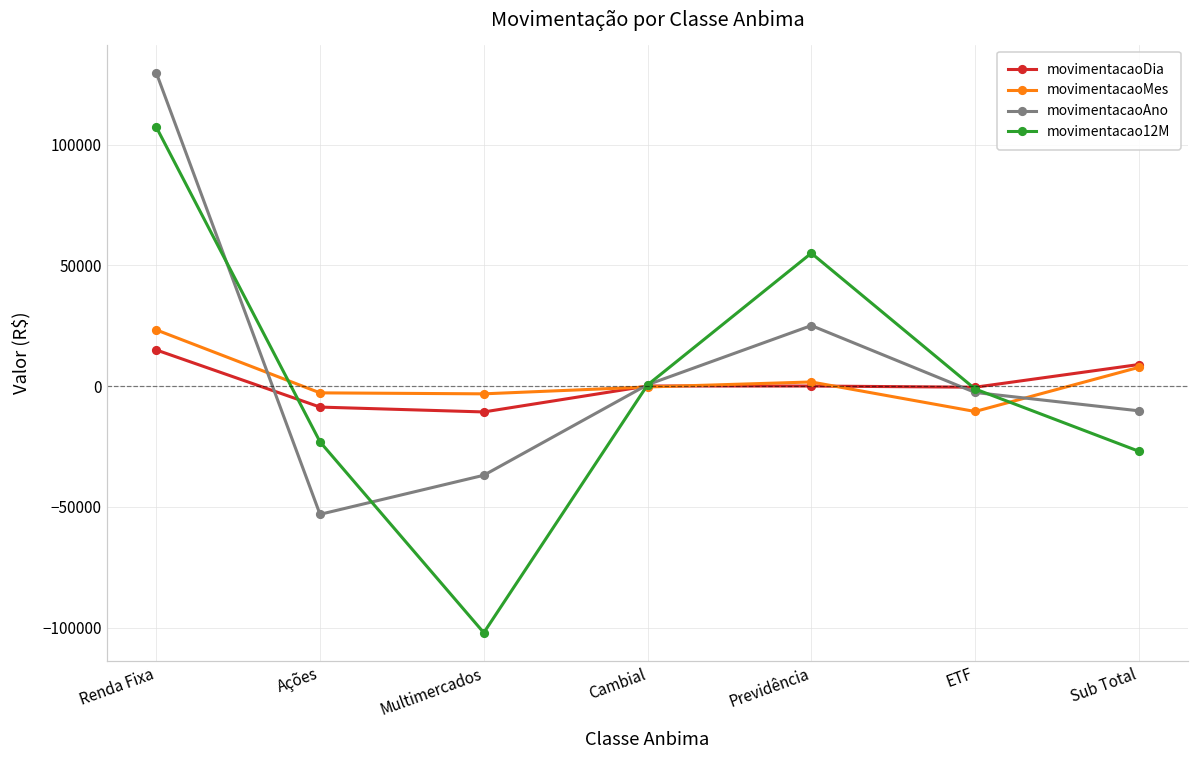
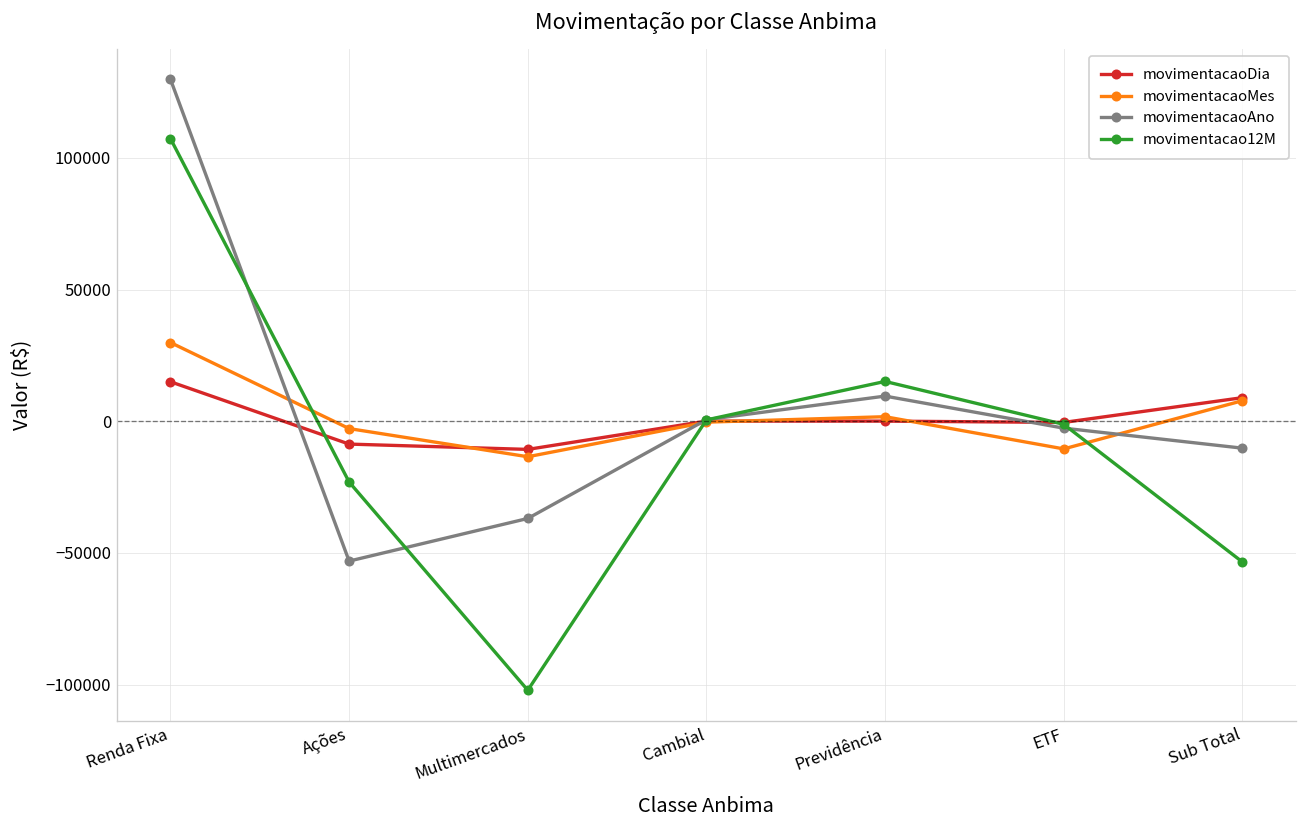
  {
    "movimentacaoDia": {
      "Renda Fixa": 15000,
      "Ações": -9000,
      "Multimercados": -11000,
      "Previdência": 0
    },
    "movimentacaoMes": {
-     "Renda Fixa": 23000,
+     "Renda Fixa": 30000,
      "Ações": -3000,
-     "Multimercados": -3000,
+     "Multimercados": -13000,
      "Previdência": 2000,
      "ETF": -10000
    },
    "movimentacaoAno": {
      "Renda Fixa": 130000,
      "Ações": -53000,
      "Multimercados": -37000,
-     "Previdência": 25000,
+     "Previdência": 10000,
      "ETF": -3000,
      "Sub Total": -10000
    },
    "movimentacao12M": {
      "Renda Fixa": 107000,
      "Ações": -23000,
      "Multimercados": -102000,
-     "Previdência": 55000,
-     "Sub Total": -27000
+     "Previdência": 15000,
+     "Sub Total": -53000
    }
  }
